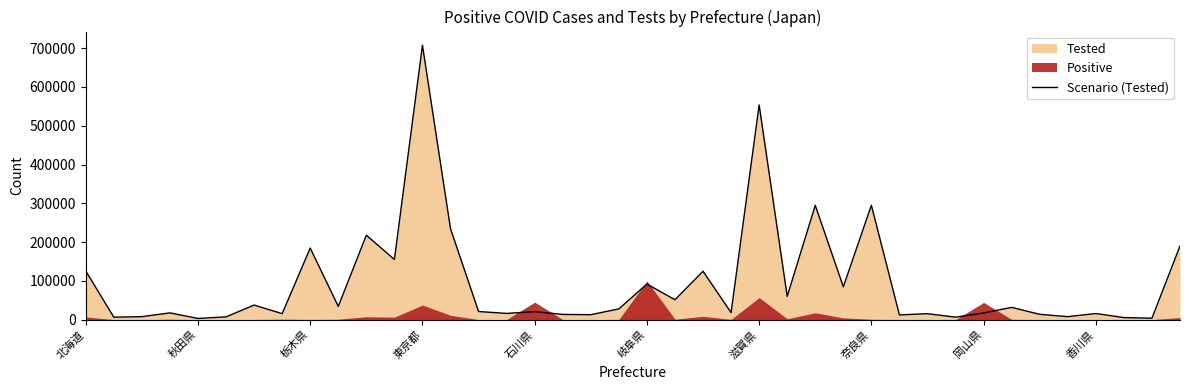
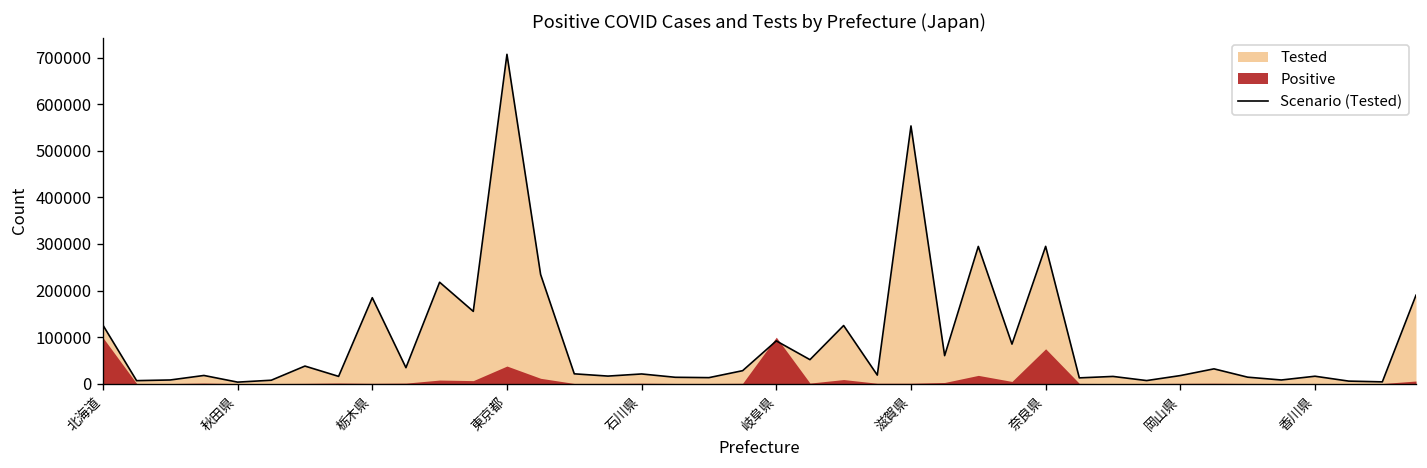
  {
    "Tested": {
      "北海道": 130000,
      "栃木県": 180000,
      "東京都": 710000,
      "石川県": 20000,
      "岐阜県": 90000,
      "滋賀県": 550000,
      "奈良県": 290000,
      "岡山県": 20000,
      "香川県": 20000
    },
    "Positive": {
-     "北海道": 10000,
+     "北海道": 100000,
      "東京都": 40000,
-     "石川県": 50000,
+     "石川県": 0,
      "岐阜県": 100000,
-     "滋賀県": 60000,
-     "奈良県": 0,
-     "岡山県": 40000
+     "滋賀県": 0,
+     "奈良県": 70000,
+     "岡山県": 0
    }
  }
